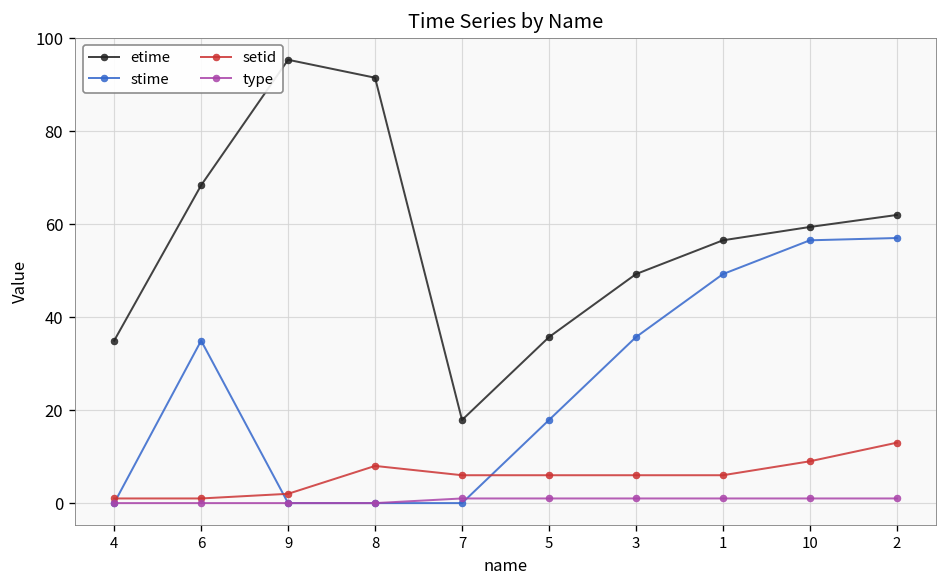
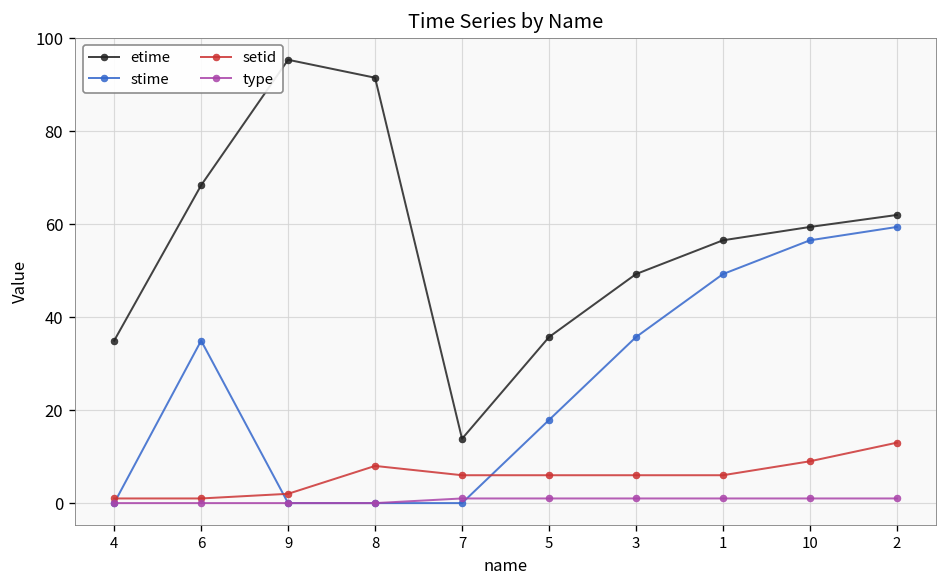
  {
    "etime": {
      "4": 35,
      "6": 68,
      "9": 95,
      "8": 92,
-     "7": 18,
+     "7": 14,
      "5": 36,
      "3": 49,
      "1": 57,
      "10": 59,
      "2": 62
    },
    "stime": {
      "6": 35,
      "7": 0,
      "5": 18,
      "3": 36,
      "1": 49,
      "10": 57,
-     "2": 57
+     "2": 59
    },
    "setid": {
      "4": 1,
      "6": 1,
      "9": 2,
      "8": 8,
      "7": 6,
      "5": 6,
      "3": 6,
      "1": 6,
      "10": 9,
      "2": 13
    },
    "type": {
      "6": 0,
      "7": 1,
      "5": 1,
      "3": 1,
      "1": 1,
      "10": 1,
      "2": 1
    }
  }
